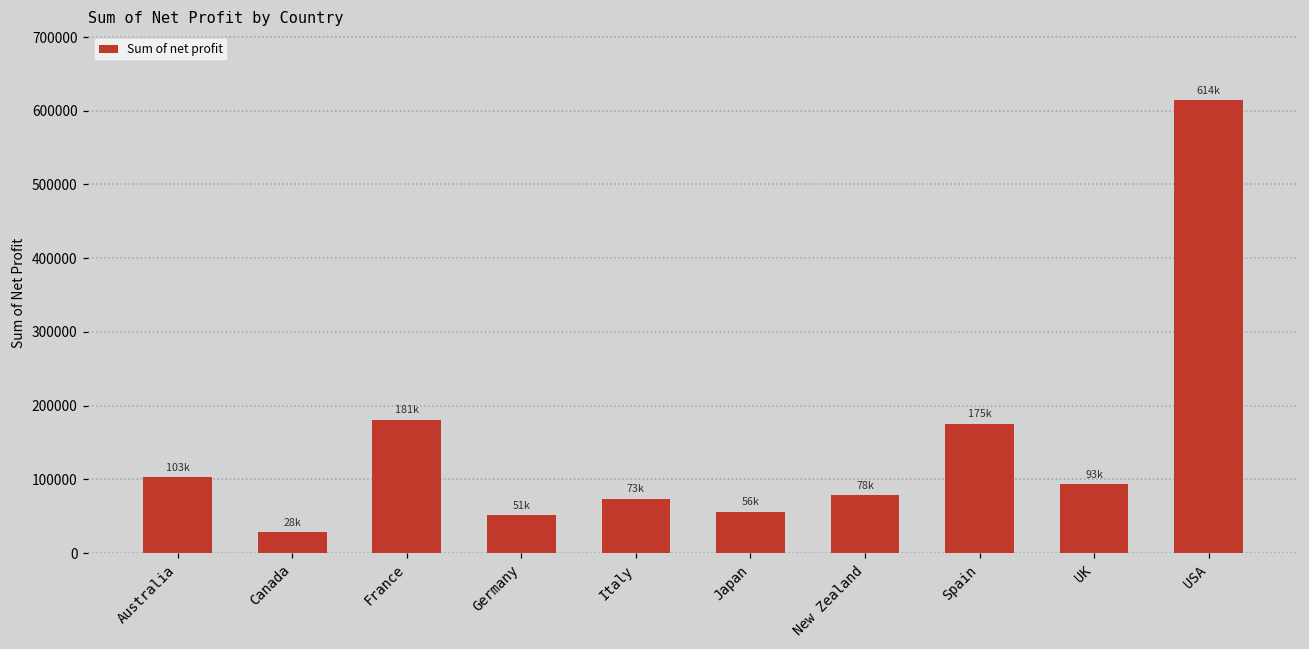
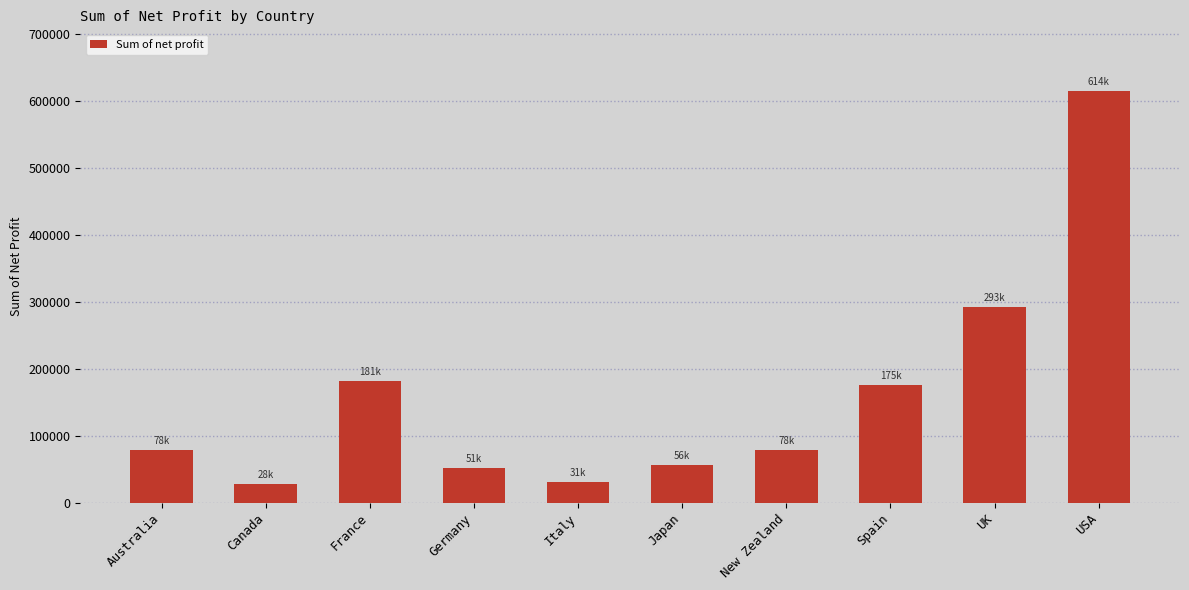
  {
-   "Australia": "103k",
+   "Australia": "78k",
    "Canada": "28k",
    "France": "181k",
    "Germany": "51k",
-   "Italy": "73k",
+   "Italy": "31k",
    "Japan": "56k",
    "New Zealand": "78k",
    "Spain": "175k",
-   "UK": "93k",
+   "UK": "293k",
    "USA": "614k"
  }
